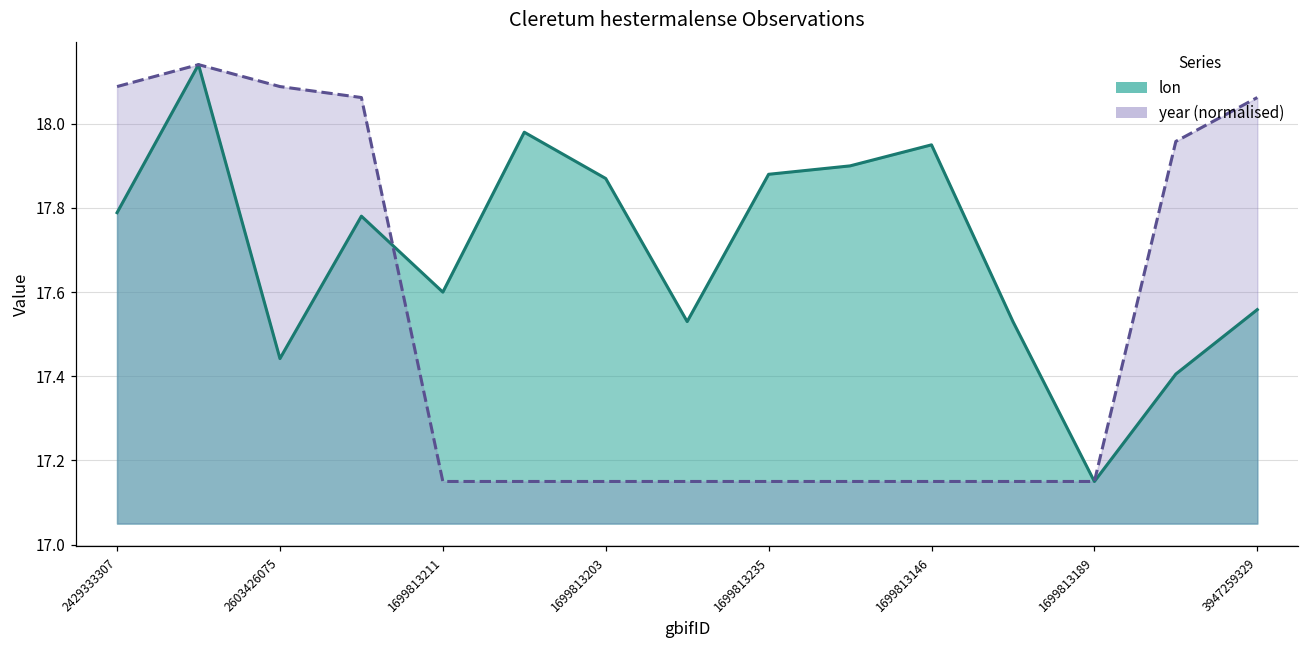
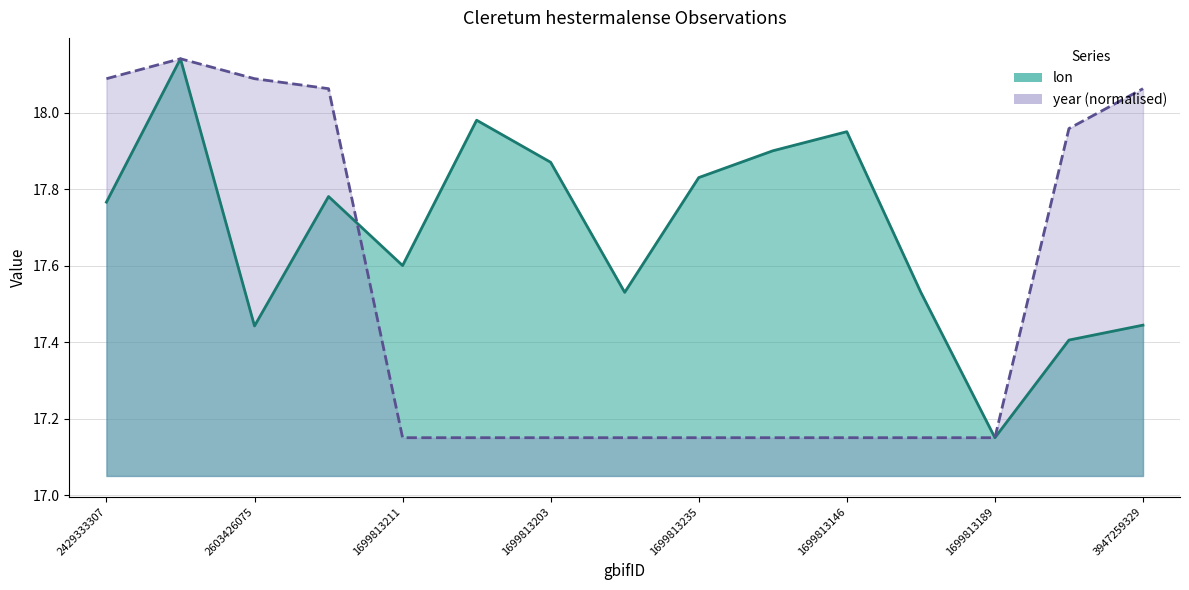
  {
    "lon": {
-     "2429333307": 17.79,
+     "2429333307": 17.77,
      "2603426075": 17.44,
      "1699813211": 17.60,
      "1699813203": 17.87,
-     "1699813235": 17.88,
+     "1699813235": 17.83,
      "1699813146": 17.95,
-     "3947259329": 17.56
+     "3947259329": 17.44
    }
  }
